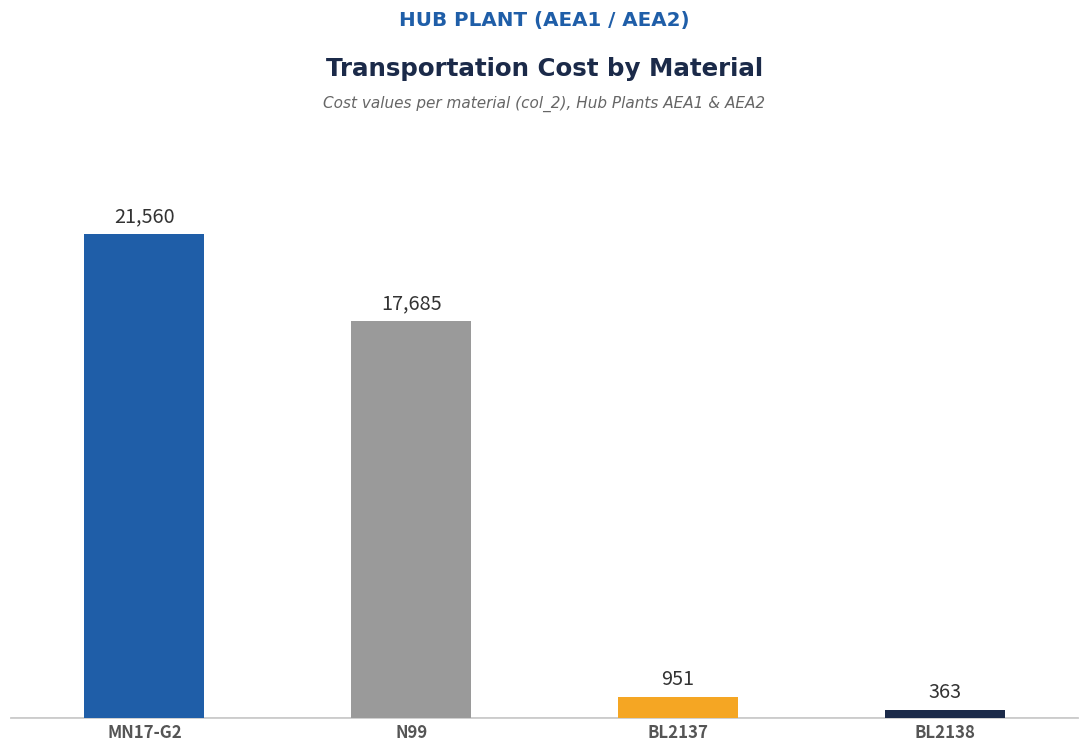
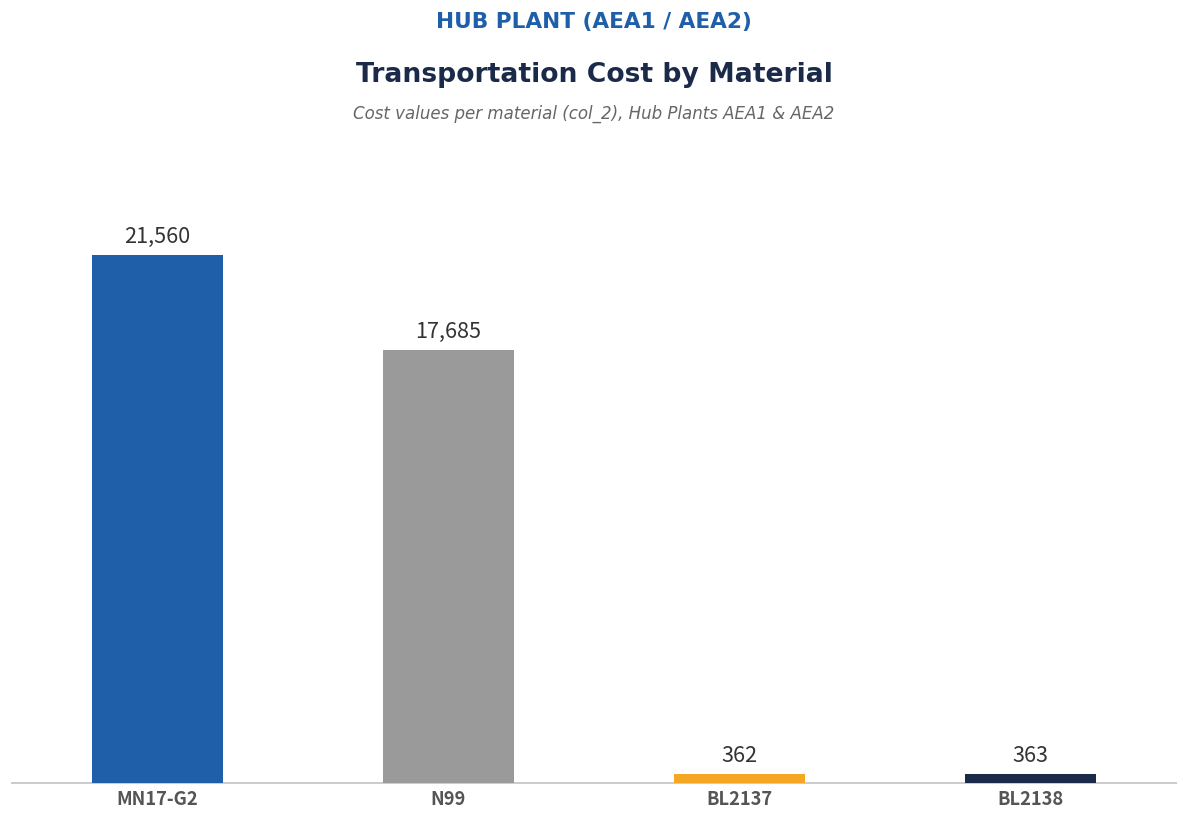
  {
    "MN17-G2": "21,560",
    "N99": "17,685",
-   "BL2137": "951",
+   "BL2137": "362",
    "BL2138": "363"
  }
